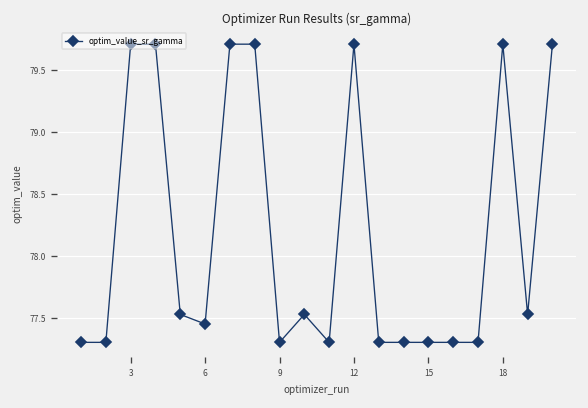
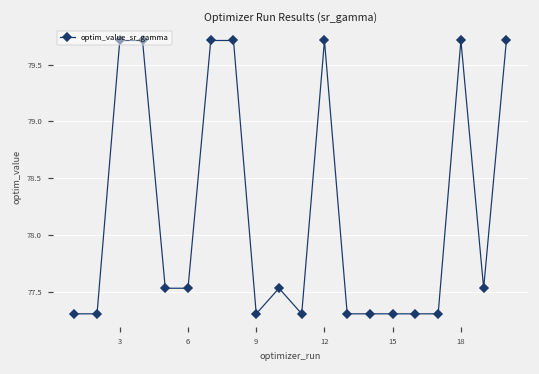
  {
-   "6": 77.45,
+   "6": 77.53,
    "9": 77.31,
    "12": 79.71,
    "15": 77.31,
    "18": 79.71
  }
